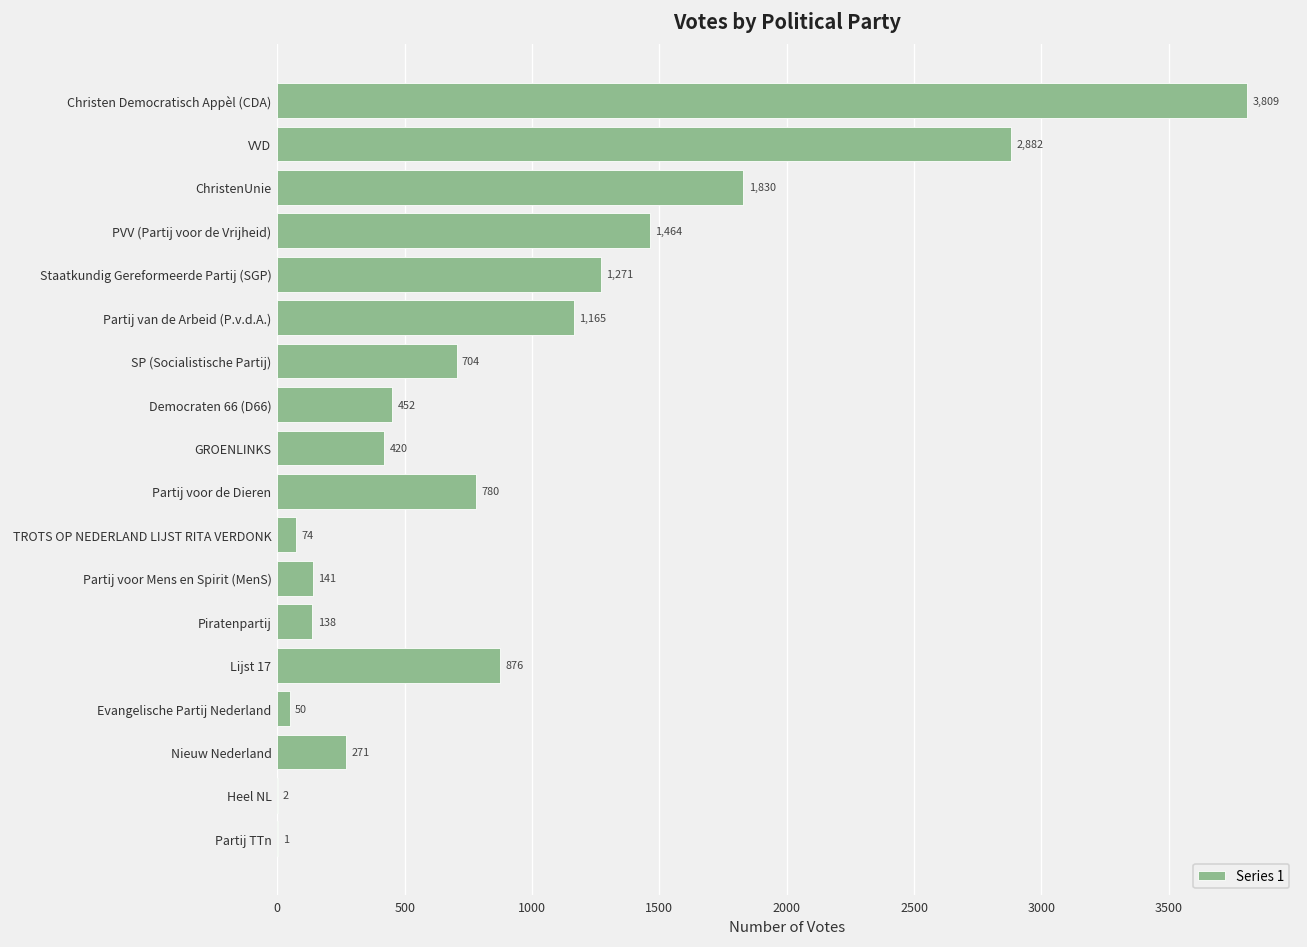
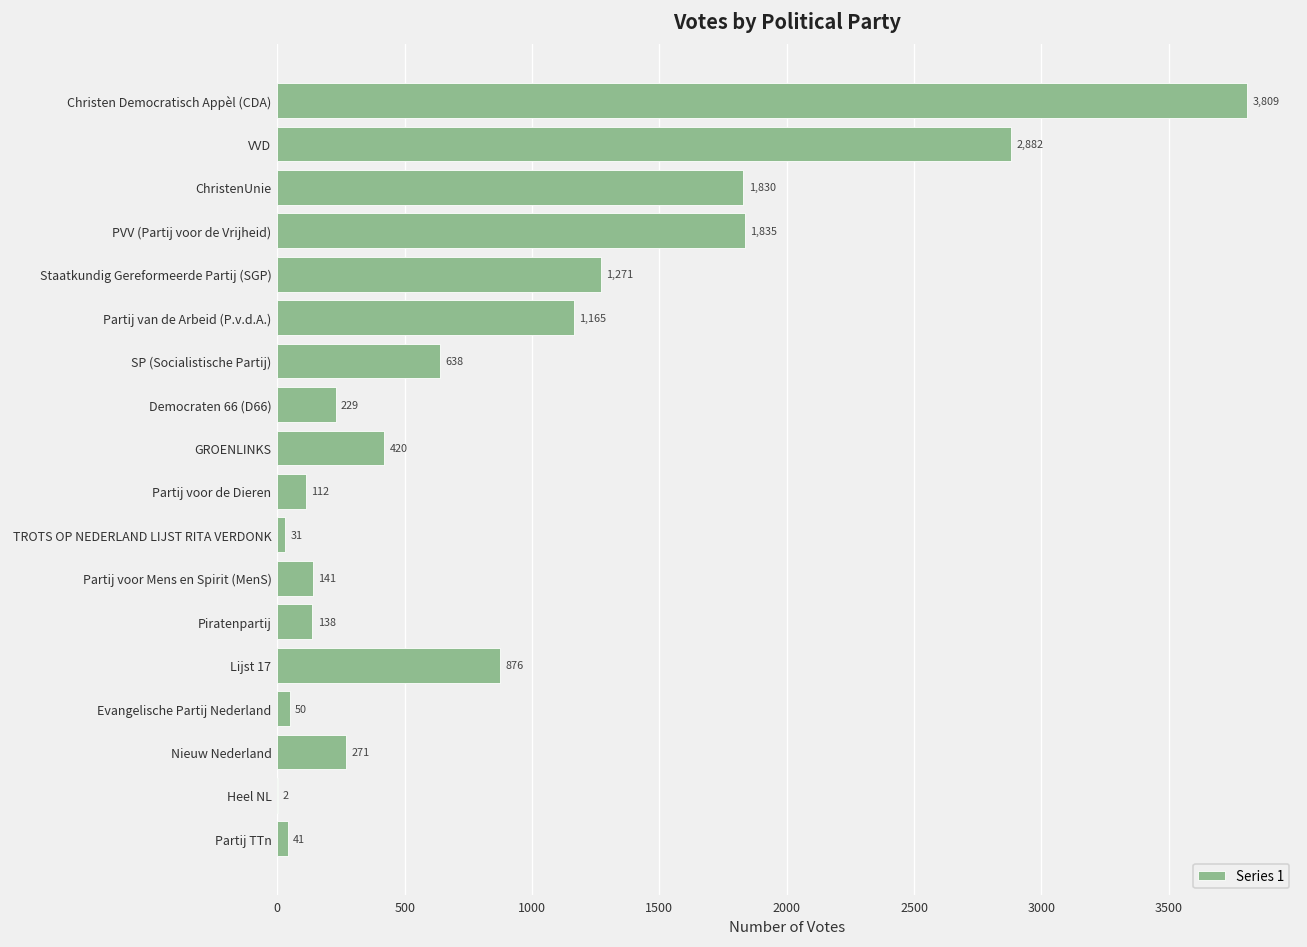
  {
    "Christen Democratisch Appèl (CDA)": "3,809",
    "VVD": "2,882",
    "ChristenUnie": "1,830",
-   "PVV (Partij voor de Vrijheid)": "1,464",
+   "PVV (Partij voor de Vrijheid)": "1,835",
    "Staatkundig Gereformeerde Partij (SGP)": "1,271",
    "Partij van de Arbeid (P.v.d.A.)": "1,165",
-   "SP (Socialistische Partij)": "704",
-   "Democraten 66 (D66)": "452",
+   "SP (Socialistische Partij)": "638",
+   "Democraten 66 (D66)": "229",
    "GROENLINKS": "420",
-   "Partij voor de Dieren": "780",
-   "TROTS OP NEDERLAND LIJST RITA VERDONK": "74",
+   "Partij voor de Dieren": "112",
+   "TROTS OP NEDERLAND LIJST RITA VERDONK": "31",
    "Partij voor Mens en Spirit (MenS)": "141",
    "Piratenpartij": "138",
    "Lijst 17": "876",
    "Evangelische Partij Nederland": "50",
    "Nieuw Nederland": "271",
    "Heel NL": "2",
-   "Partij TTn": "1"
+   "Partij TTn": "41"
  }
